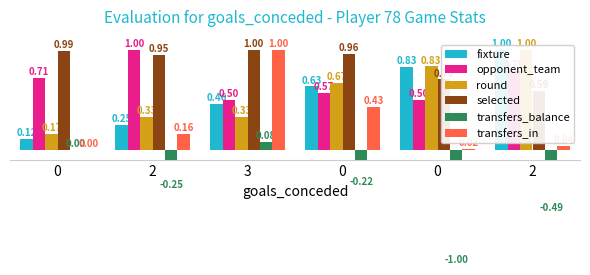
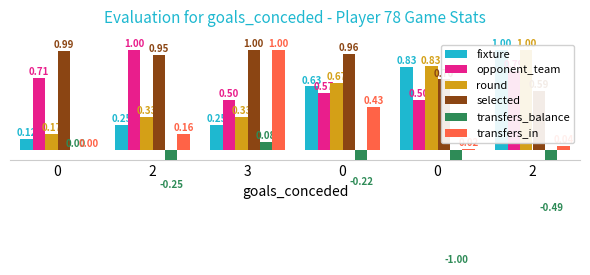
  {
    "fixture": {
-     "3": 0.46
+     "3": 0.25
    },
    "round": {
      "3": 0.33
    },
    "selected": {
      "3": 1.00
    },
    "transfers_balance": {
      "3": 0.08
    },
    "transfers_in": {
      "3": 1.00
    }
  }
